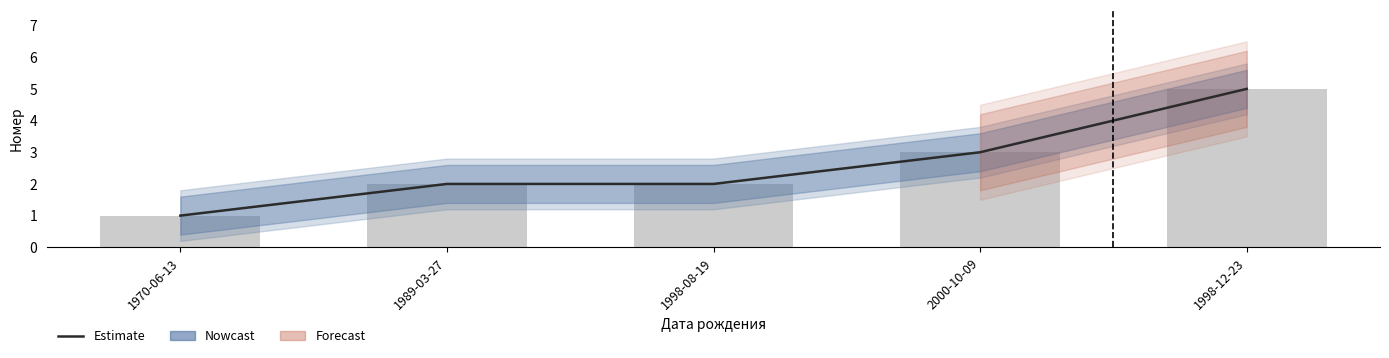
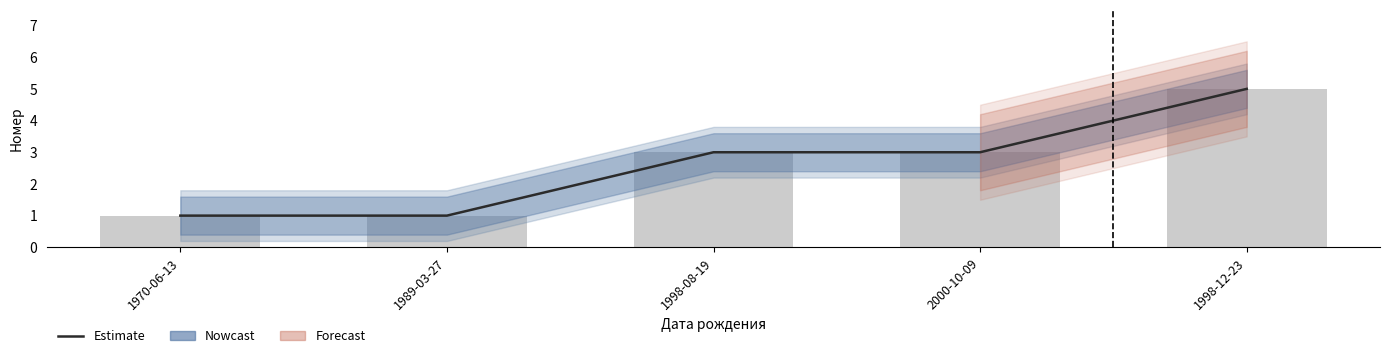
  {
    "Estimate": {
      "1970-06-13": 1,
-     "1989-03-27": 2,
-     "1998-08-19": 2,
+     "1989-03-27": 1,
+     "1998-08-19": 3,
      "2000-10-09": 3,
      "1998-12-23": 5
    }
  }
